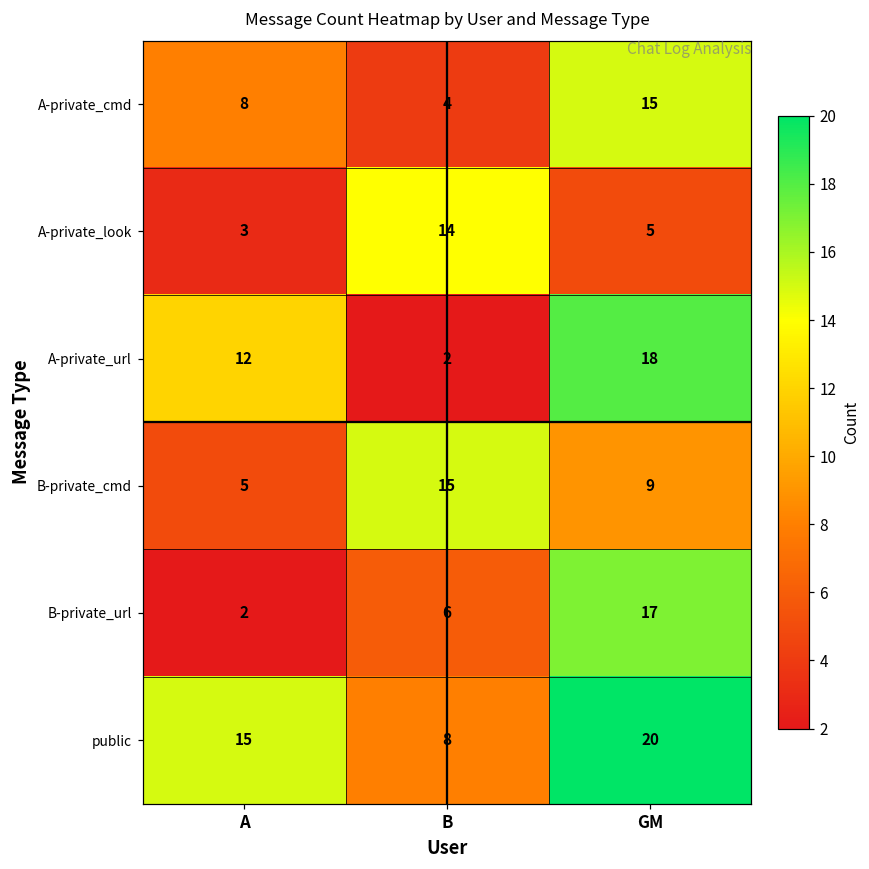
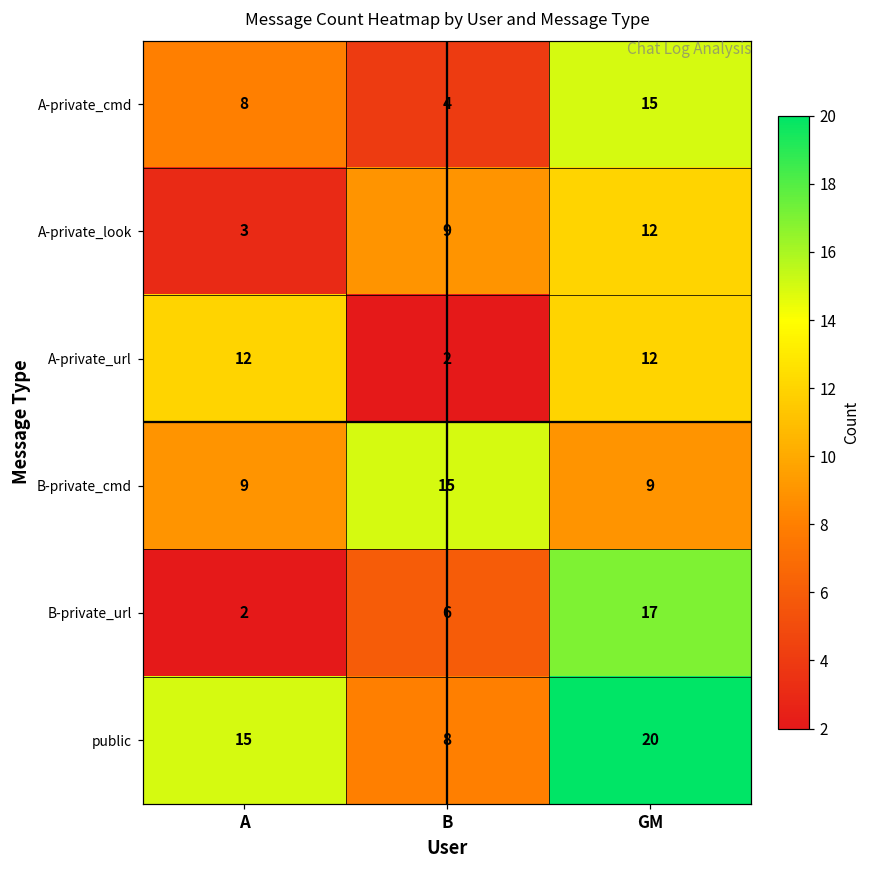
  {
    "A-private_cmd": {
      "A": 8,
      "B": 4
    },
    "A-private_look": {
      "A": 3,
-     "B": 14,
-     "GM": 5
+     "B": 9,
+     "GM": 12
    },
    "A-private_url": {
      "A": 12,
      "B": 2,
-     "GM": 18
+     "GM": 12
    },
    "B-private_cmd": {
-     "A": 5,
+     "A": 9,
      "B": 15,
      "GM": 9
    },
    "B-private_url": {
      "A": 2,
      "B": 6,
      "GM": 17
    },
    "public": {
      "A": 15,
      "B": 8,
      "GM": 20
    }
  }
